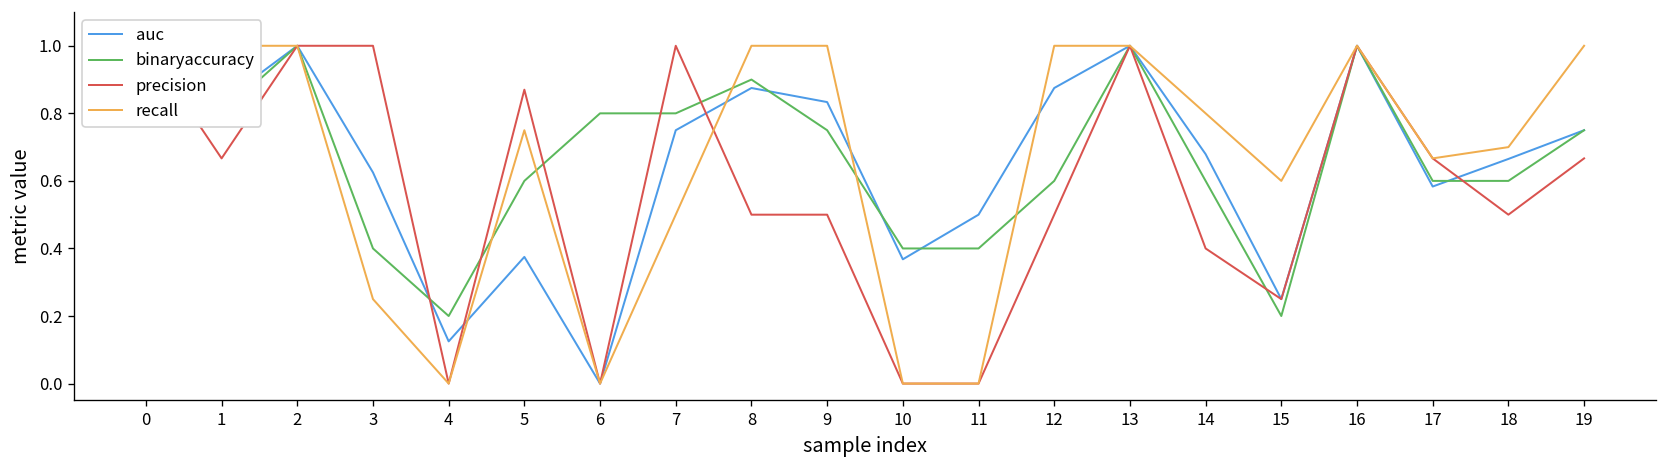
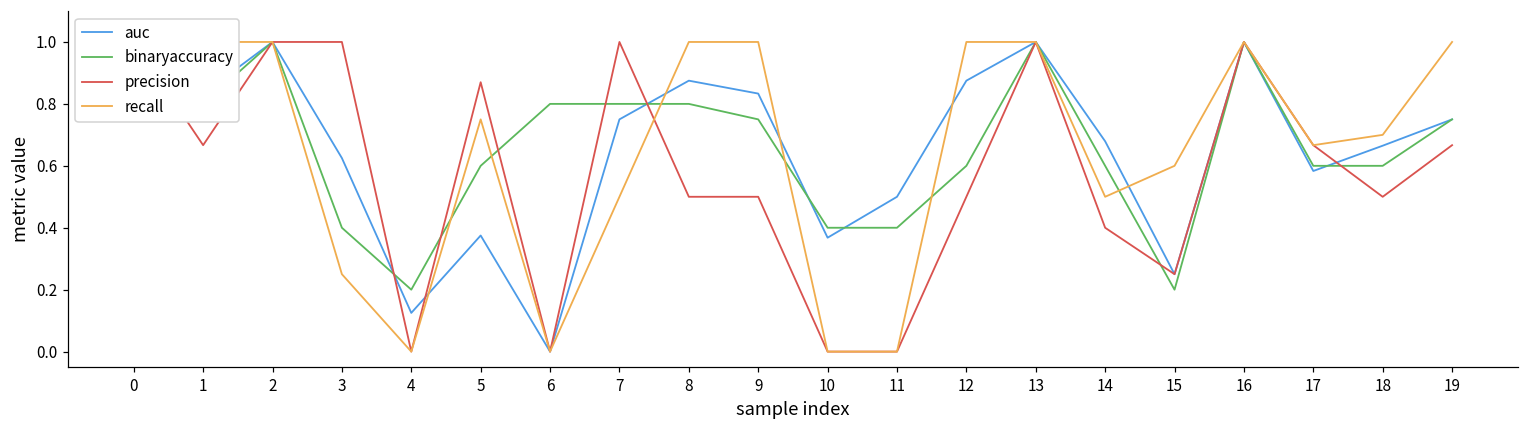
  {
    "auc": {
      "3": 0.63,
      "4": 0.13,
      "5": 0.38,
      "7": 0.75,
      "8": 0.88,
      "9": 0.83,
      "10": 0.37,
      "11": 0.5,
      "12": 0.88,
      "14": 0.68,
      "17": 0.58,
      "18": 0.66
    },
    "binaryaccuracy": {
      "3": 0.4,
      "4": 0.2,
      "5": 0.6,
      "6": 0.8,
      "7": 0.8,
-     "8": 0.9,
+     "8": 0.8,
      "9": 0.75,
      "10": 0.4,
      "11": 0.4,
      "12": 0.6,
      "14": 0.6,
      "15": 0.2,
      "17": 0.6,
      "18": 0.6
    },
    "precision": {
      "1": 0.67,
      "3": 1.0,
      "5": 0.87,
      "7": 1.0,
      "8": 0.5,
      "9": 0.5,
      "12": 0.5,
      "14": 0.4,
      "18": 0.5,
      "19": 0.67
    },
    "recall": {
      "3": 0.25,
      "5": 0.75,
      "7": 0.5,
      "8": 1.0,
      "9": 1.0,
      "12": 1.0,
-     "14": 0.8,
+     "14": 0.5,
      "15": 0.6,
      "18": 0.7,
      "19": 1.0
    }
  }
